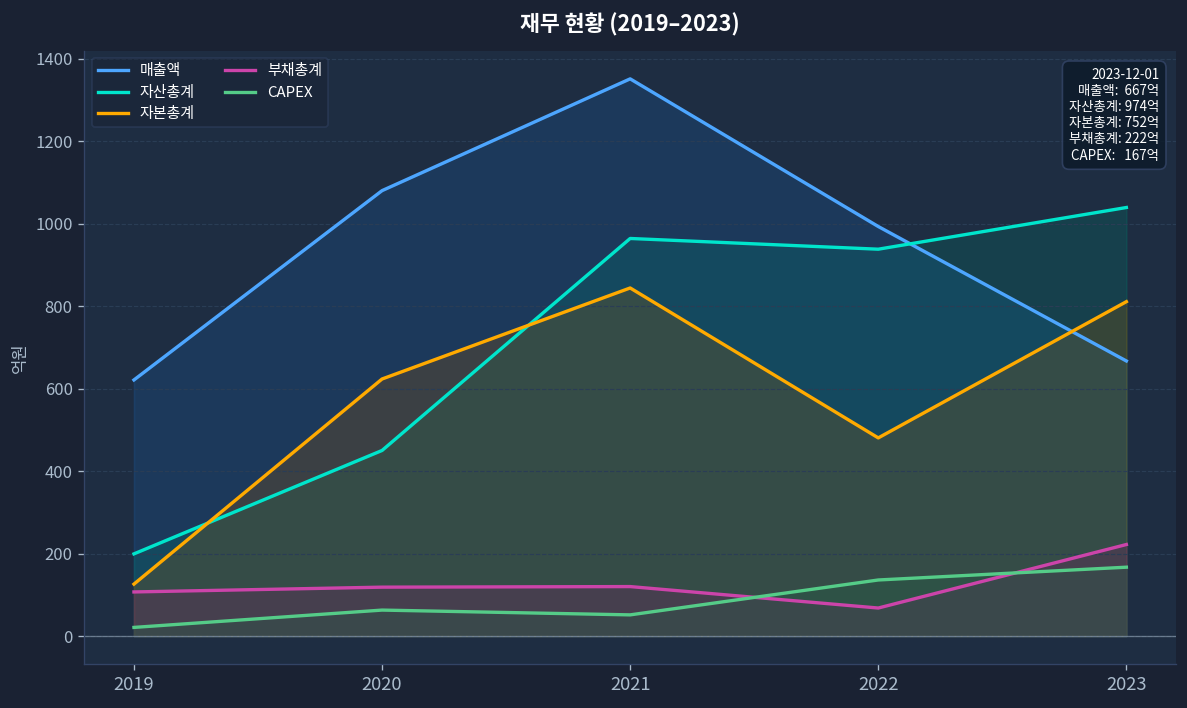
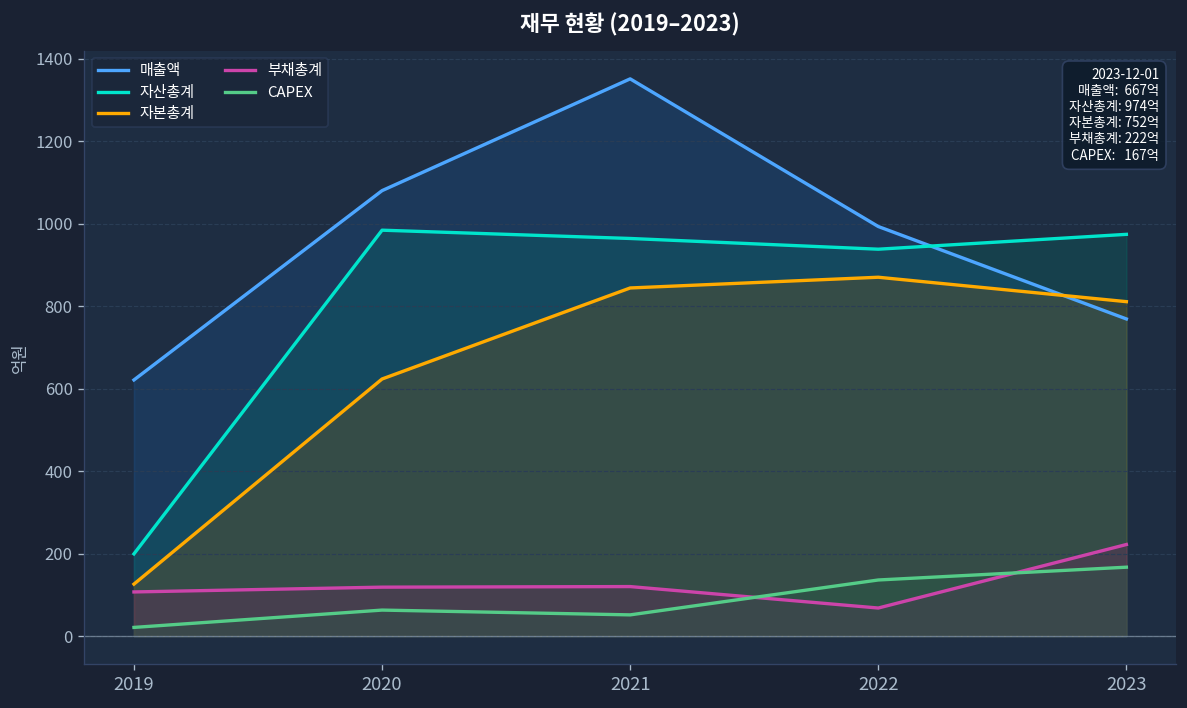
  {
    "매출액": {
      "2019": 620,
      "2020": 1080,
      "2021": 1350,
      "2022": 990,
-     "2023": 670
+     "2023": 770
    },
    "자산총계": {
      "2019": 200,
-     "2020": 450,
+     "2020": 980,
      "2021": 960,
      "2022": 940,
-     "2023": 1040
+     "2023": 970
    },
    "자본총계": {
      "2019": 130,
      "2020": 620,
      "2021": 840,
-     "2022": 480,
+     "2022": 870,
      "2023": 810
    },
    "부채총계": {
      "2019": 110,
      "2020": 120,
      "2021": 120,
      "2022": 70,
      "2023": 220
    },
    "CAPEX": {
      "2019": 20,
      "2020": 60,
      "2021": 50,
      "2022": 140,
      "2023": 170
    }
  }
